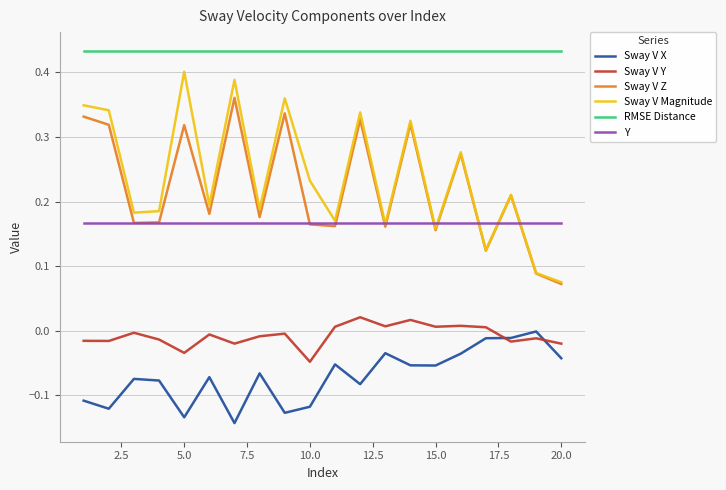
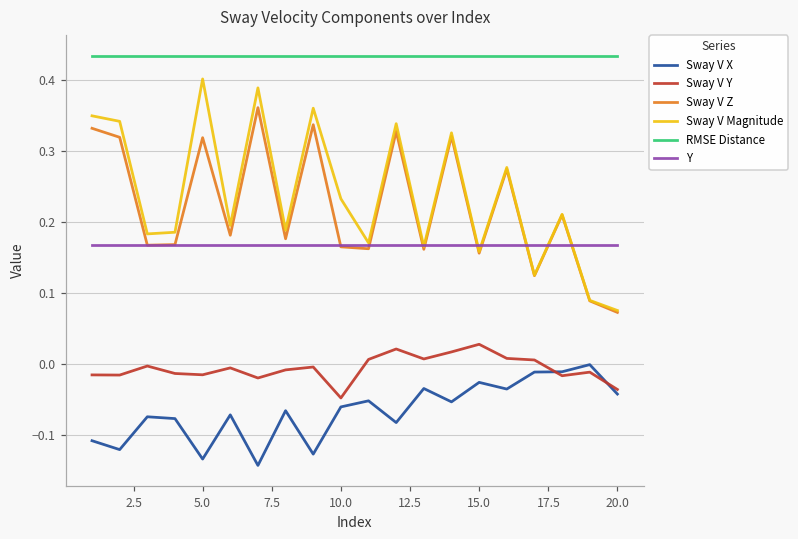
  {
    "Sway V X": {
      "5.0": -0.13,
-     "10.0": -0.12,
-     "15.0": -0.05,
+     "10.0": -0.06,
+     "15.0": -0.03,
      "20.0": -0.04
    },
    "Sway V Y": {
-     "5.0": -0.03,
+     "5.0": -0.02,
      "10.0": -0.05,
-     "15.0": 0.01,
-     "20.0": -0.02
+     "15.0": 0.03,
+     "20.0": -0.04
    },
    "Sway V Z": {
      "5.0": 0.32
    },
    "Sway V Magnitude": {
      "5.0": 0.40,
      "10.0": 0.23
    },
    "RMSE Distance": {
      "5.0": 0.43,
      "10.0": 0.43,
      "15.0": 0.43,
      "20.0": 0.43
    },
    "Y": {
      "5.0": 0.17,
      "15.0": 0.17,
      "20.0": 0.17
    }
  }
